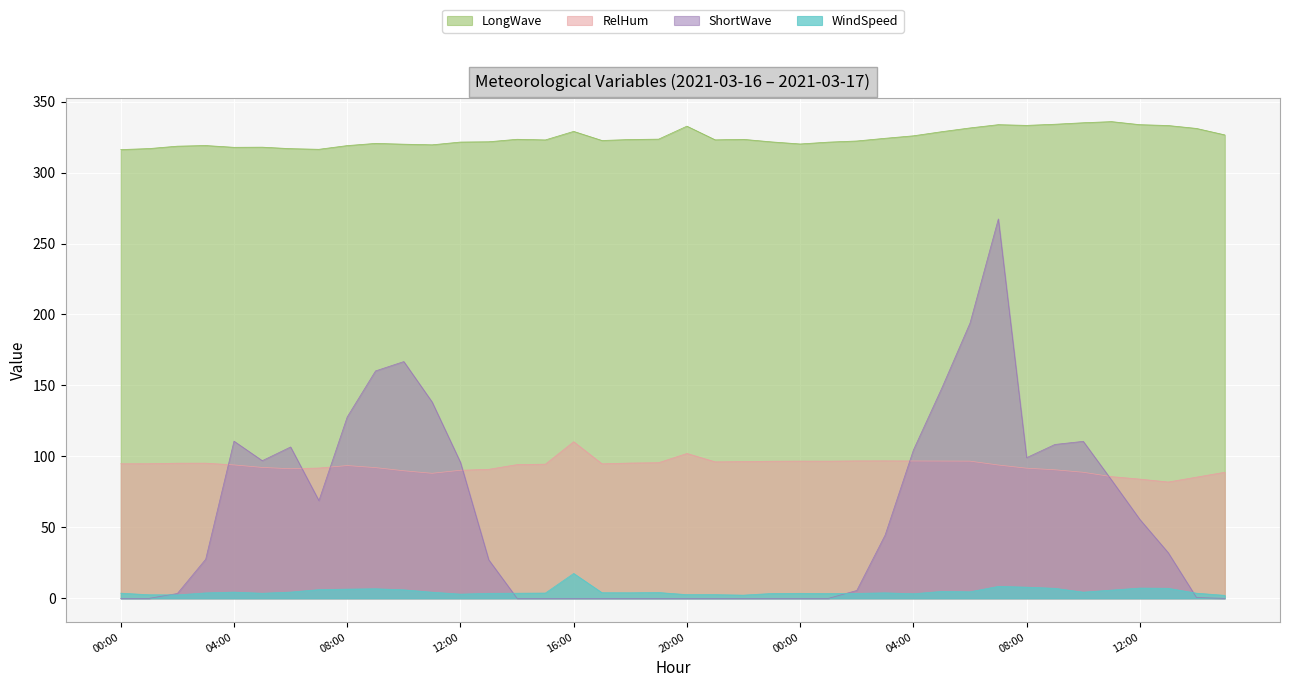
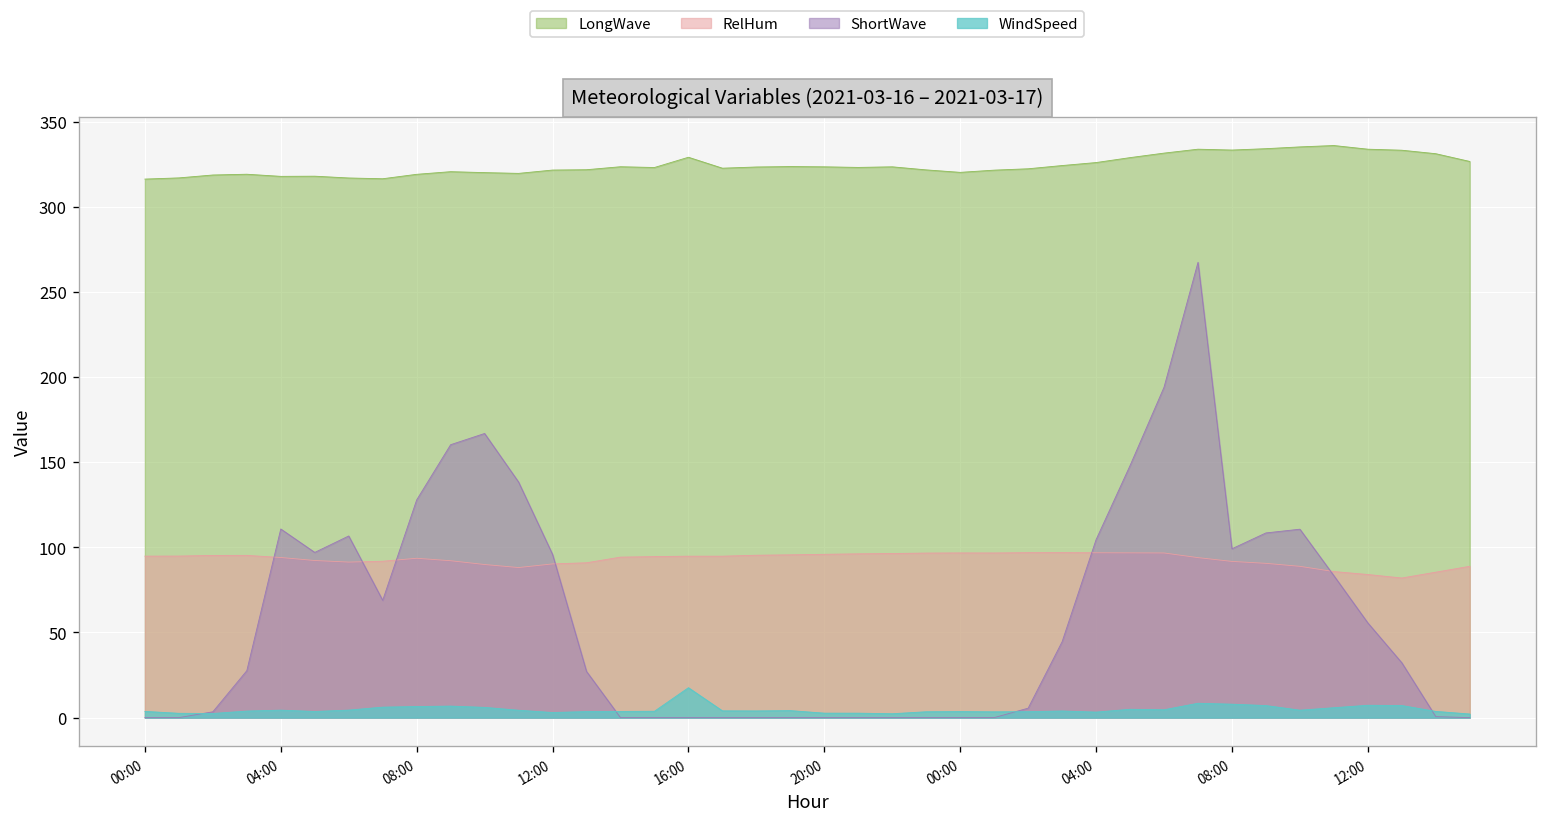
  {
    "LongWave": {
      "16:00": 329,
-     "20:00": 333
+     "20:00": 323
    },
    "RelHum": {
-     "16:00": 110,
-     "20:00": 102
+     "16:00": 95,
+     "20:00": 96
    },
    "ShortWave": {
      "16:00": 0,
      "20:00": 0
    },
    "WindSpeed": {
      "16:00": 18,
      "20:00": 3
    }
  }
